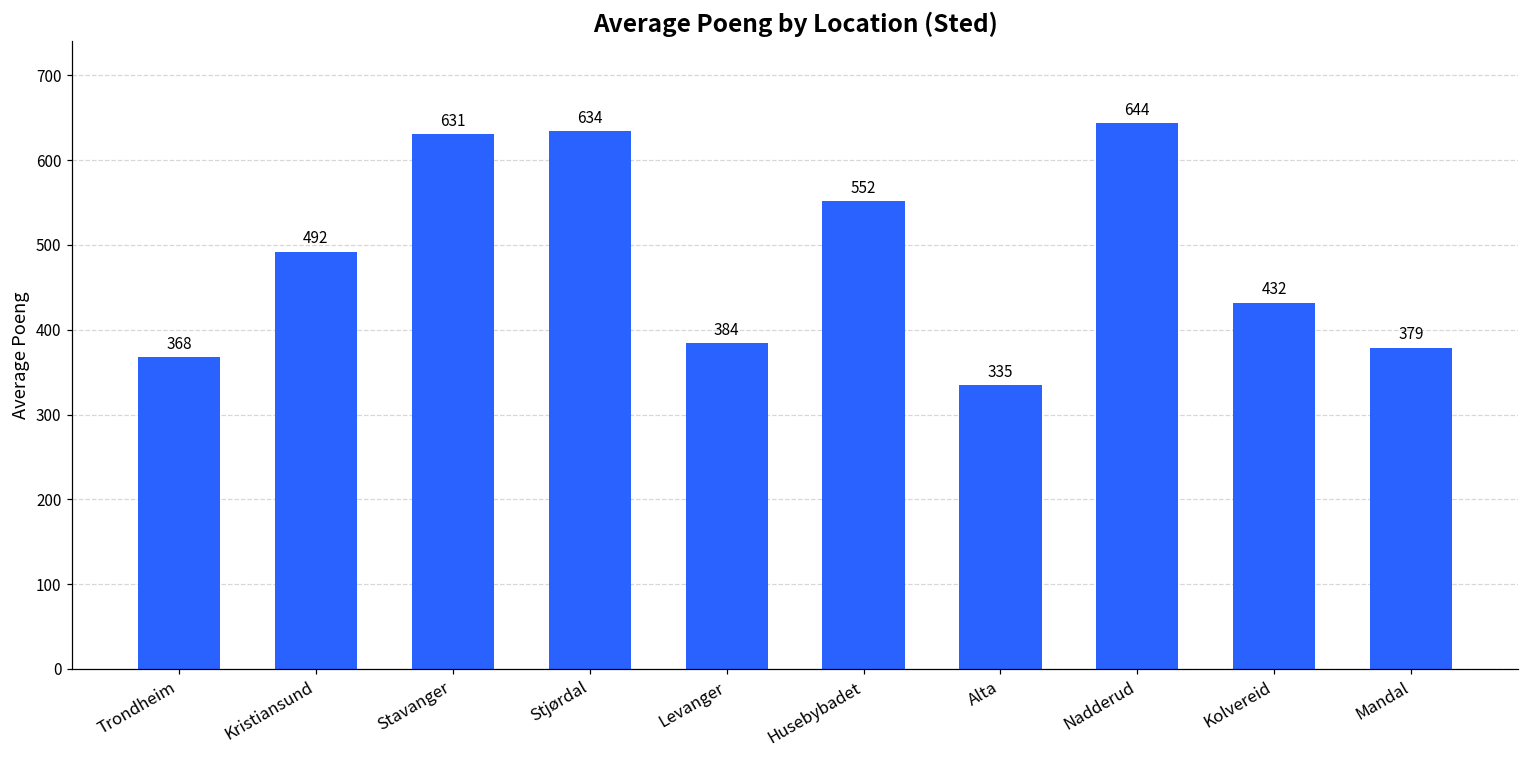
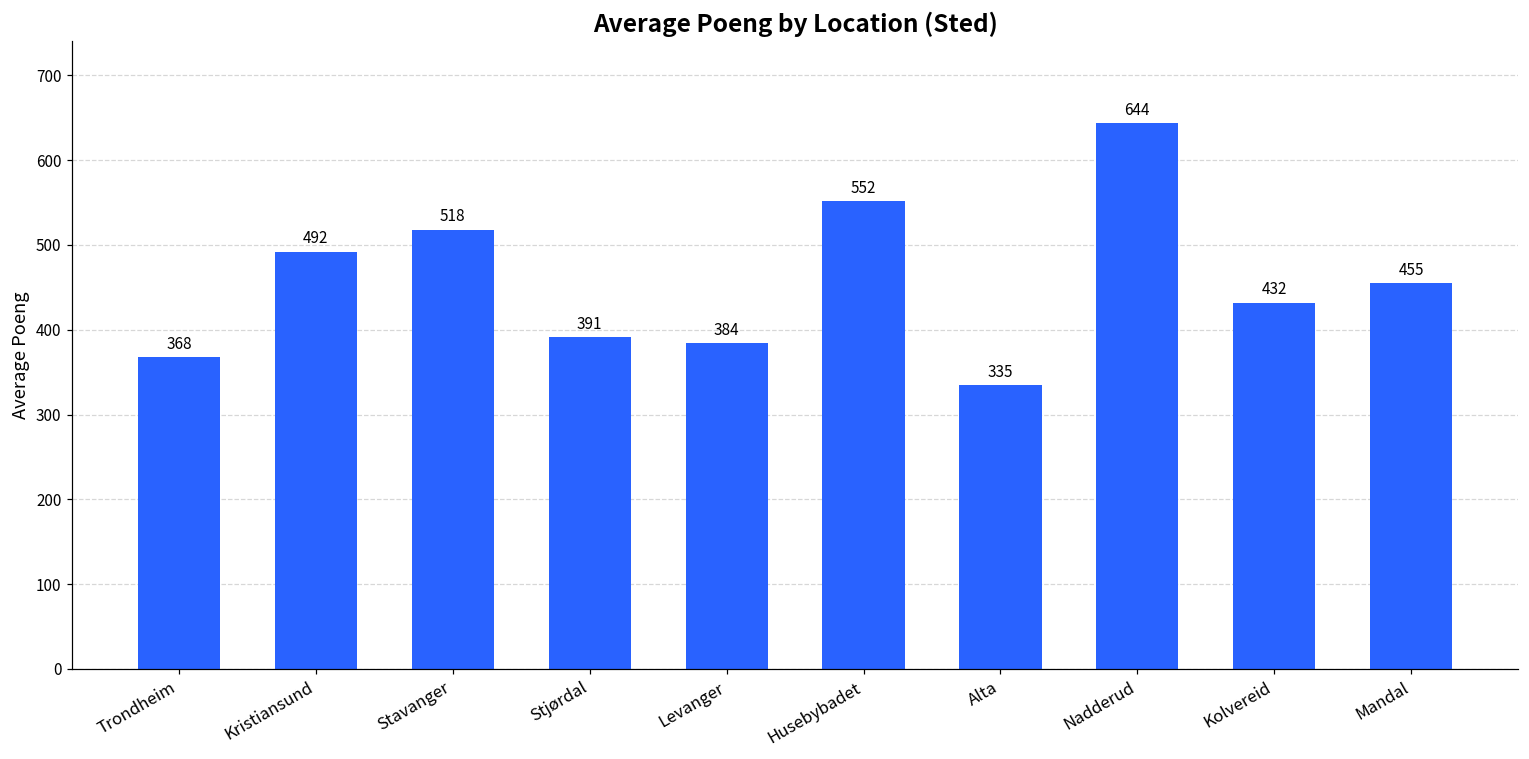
  {
    "Trondheim": 368,
    "Kristiansund": 492,
-   "Stavanger": 631,
-   "Stjørdal": 634,
+   "Stavanger": 518,
+   "Stjørdal": 391,
    "Levanger": 384,
    "Husebybadet": 552,
    "Alta": 335,
    "Nadderud": 644,
    "Kolvereid": 432,
-   "Mandal": 379
+   "Mandal": 455
  }
